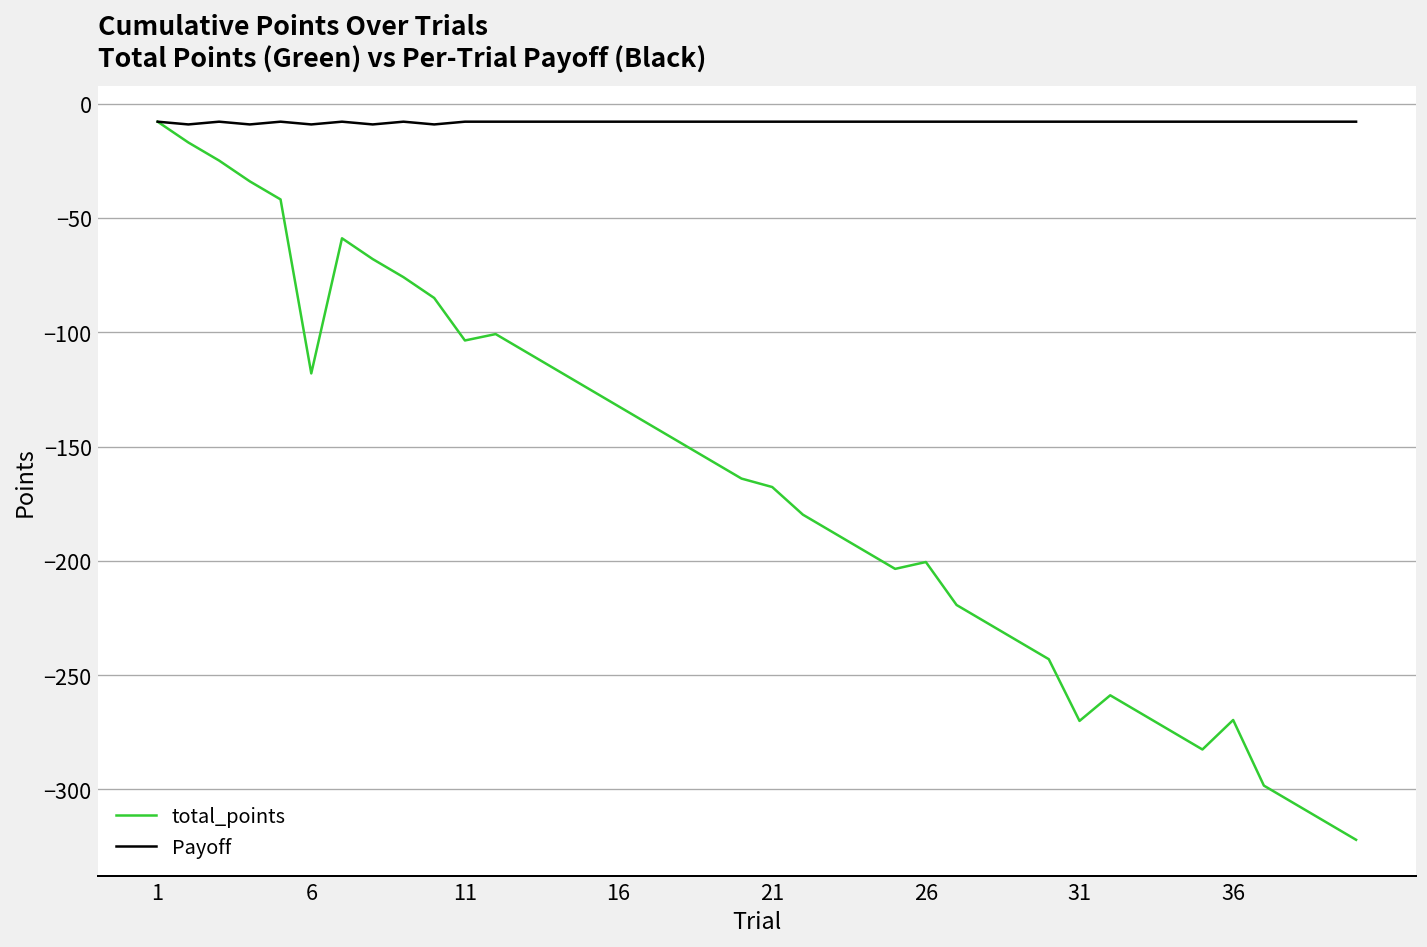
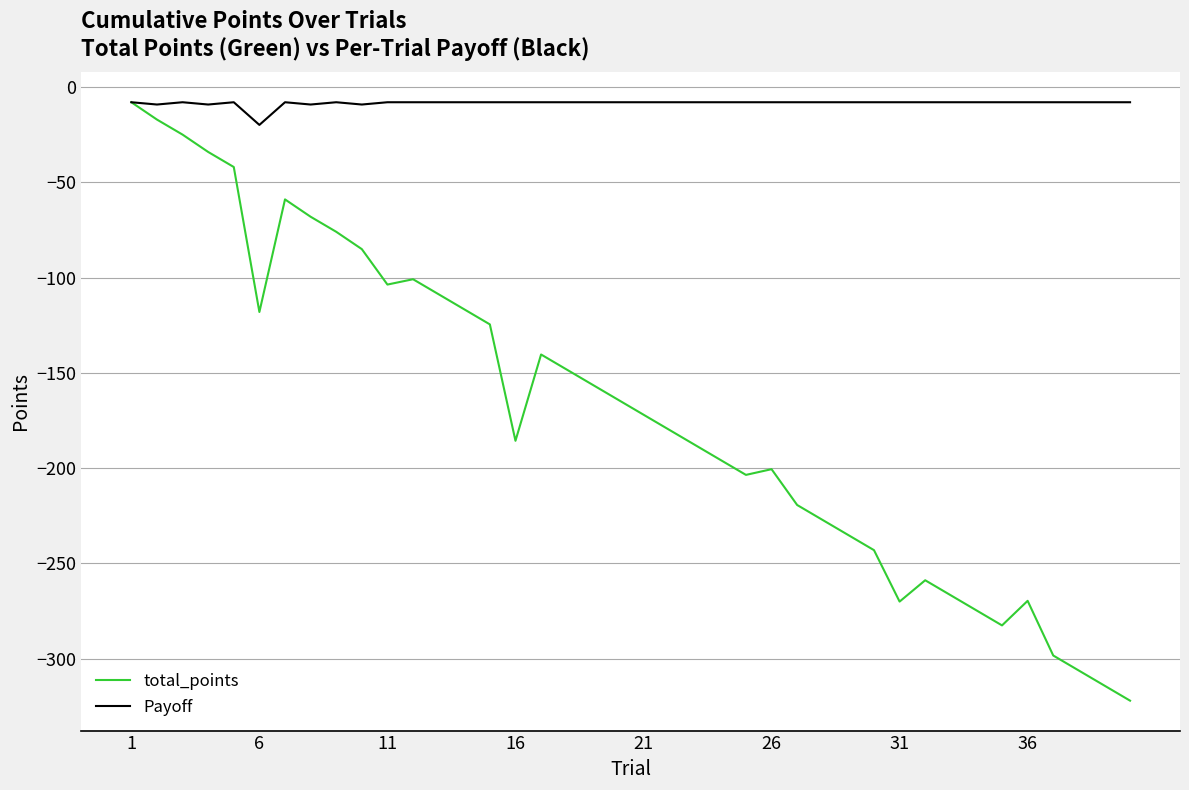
  {
    "total_points": {
      "6": -118,
      "11": -104,
-     "16": -132,
-     "21": -168,
+     "16": -186,
+     "21": -172,
      "26": -201,
      "31": -270,
      "36": -270
    },
    "Payoff": {
-     "6": -9,
+     "6": -20,
      "11": -8,
      "16": -8,
      "21": -8,
      "26": -8,
      "31": -8,
      "36": -8
    }
  }
